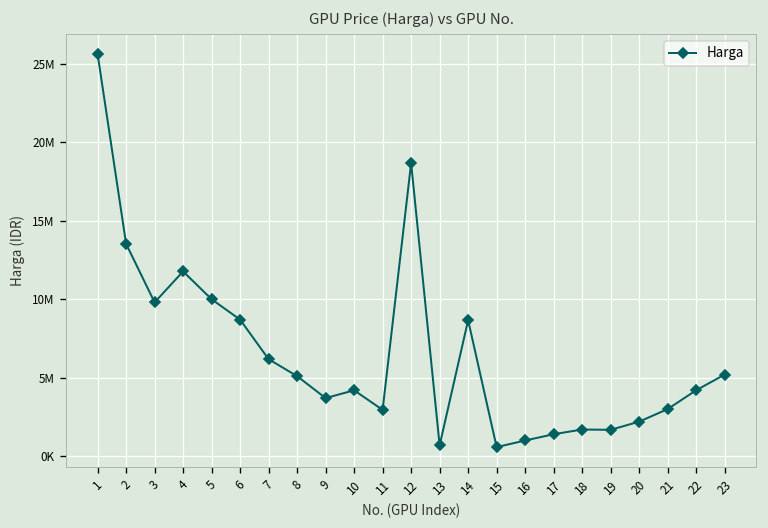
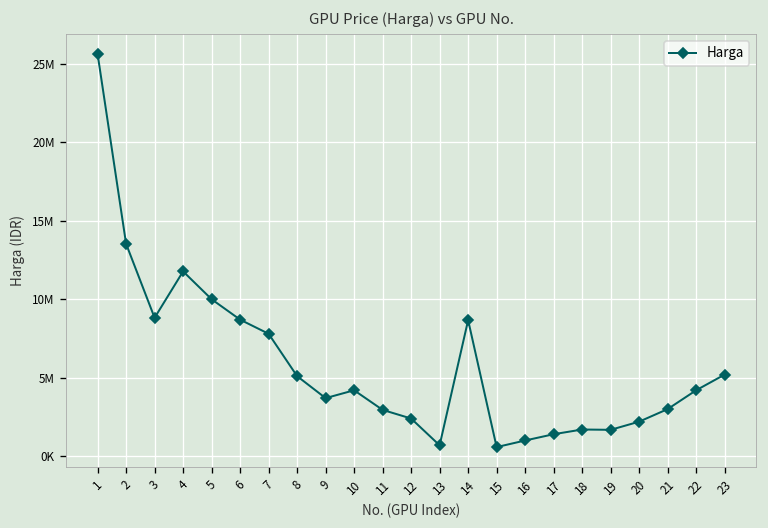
  {
    "1": 25600000,
    "2": 13500000,
-   "3": 9800000,
+   "3": 8800000,
    "4": 11800000,
    "5": 10000000,
    "6": 8700000,
-   "7": 6200000,
+   "7": 7800000,
    "8": 5100000,
    "9": 3700000,
    "10": 4200000,
    "11": 3000000,
-   "12": 18700000,
+   "12": 2400000,
    "13": 700000,
    "14": 8700000,
    "15": 600000,
    "16": 1000000,
    "17": 1400000,
    "18": 1700000,
    "19": 1700000,
    "20": 2200000,
    "21": 3000000,
    "22": 4200000,
    "23": 5200000
  }
